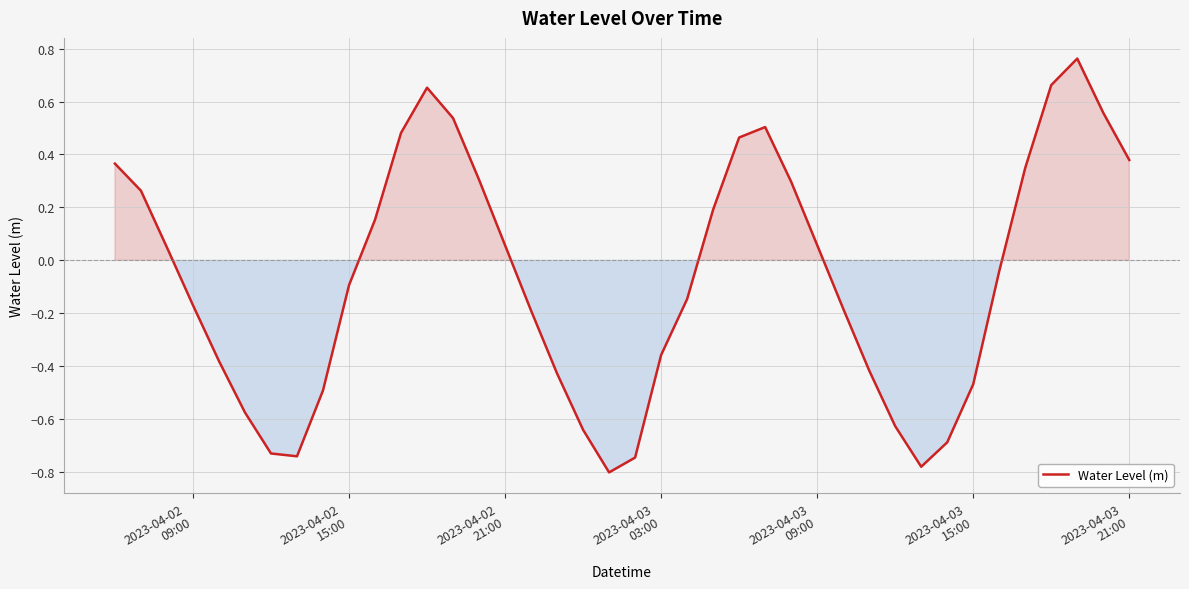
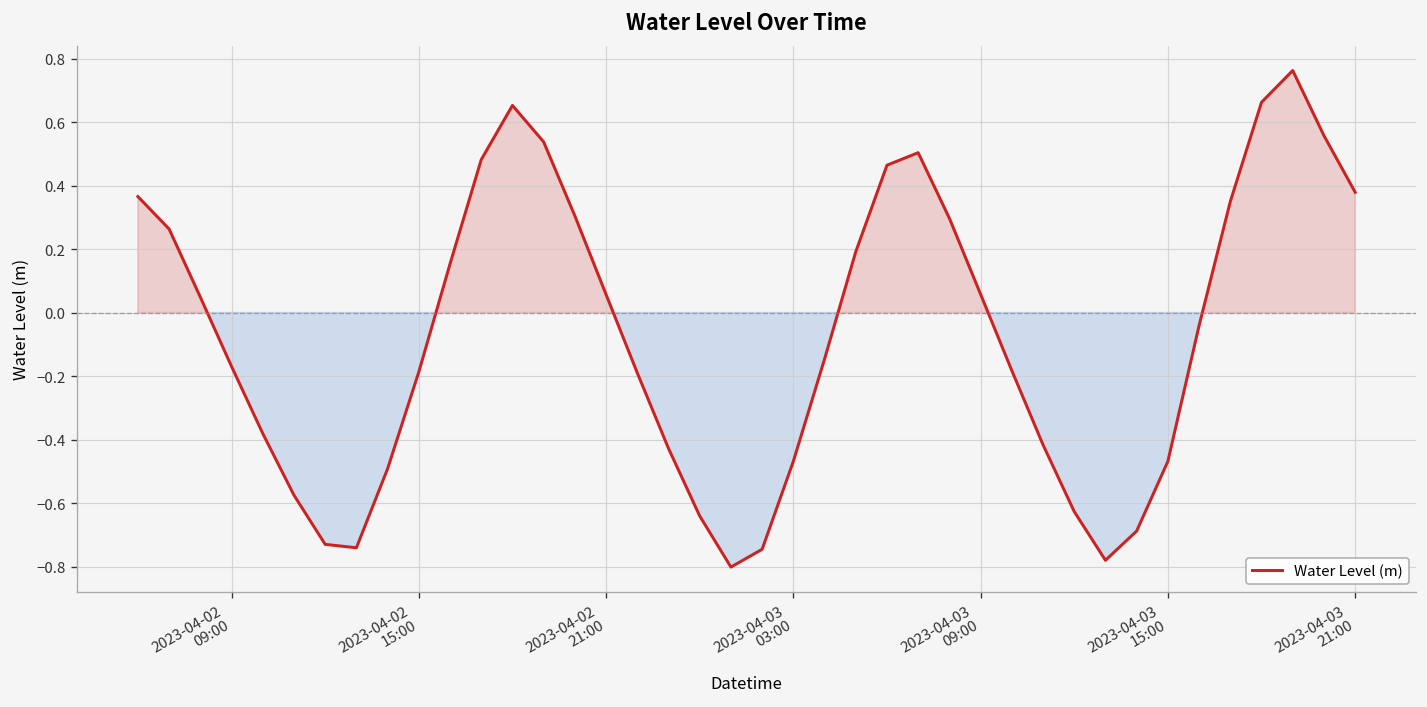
  {
    "2023-04-02 09:00": -0.17,
-   "2023-04-02 15:00": -0.09,
+   "2023-04-02 15:00": -0.19,
    "2023-04-02 21:00": 0.06,
-   "2023-04-03 03:00": -0.36,
+   "2023-04-03 03:00": -0.47,
    "2023-04-03 09:00": 0.06,
    "2023-04-03 15:00": -0.47,
    "2023-04-03 21:00": 0.38
  }
